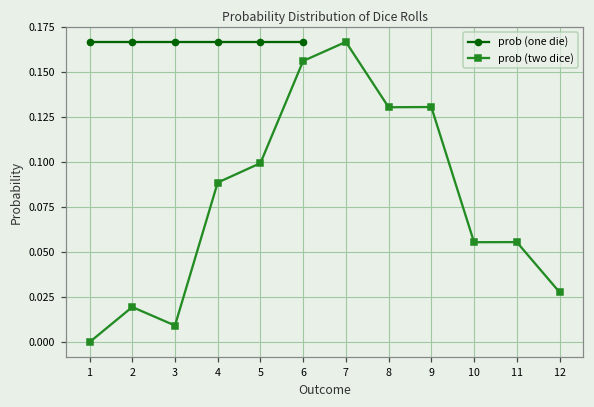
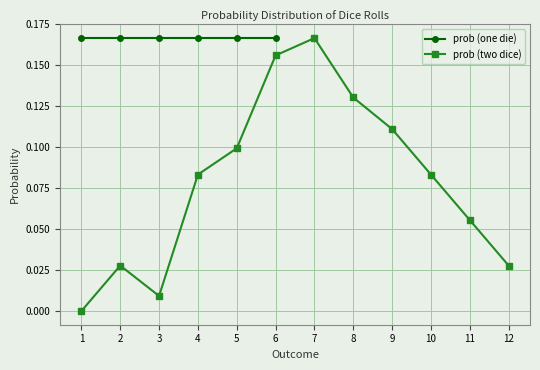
  {
    "prob (one die)": {
      "1": 0.167,
      "2": 0.167,
      "3": 0.167,
      "4": 0.167,
      "5": 0.167,
      "6": 0.167
    },
    "prob (two dice)": {
      "1": 0.000,
-     "2": 0.020,
+     "2": 0.028,
      "3": 0.009,
-     "4": 0.089,
+     "4": 0.083,
      "5": 0.099,
      "6": 0.156,
      "7": 0.167,
      "8": 0.130,
-     "9": 0.131,
-     "10": 0.055,
+     "9": 0.111,
+     "10": 0.083,
      "11": 0.056,
      "12": 0.028
    }
  }
